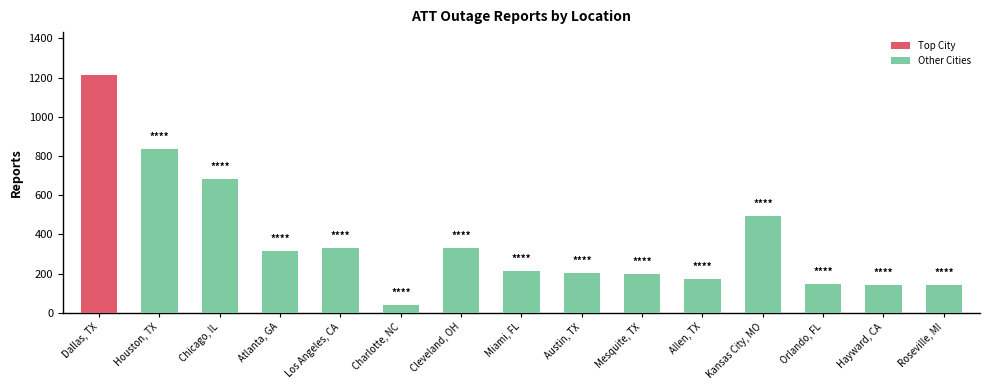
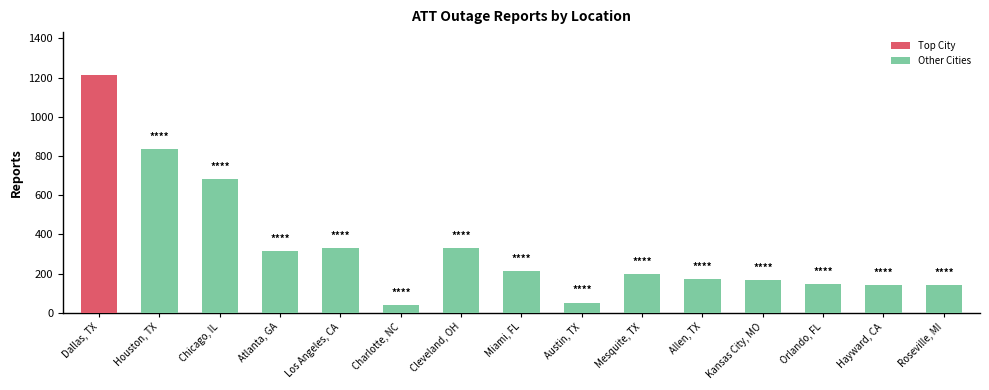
  {
    "Dallas, TX": 1210,
    "Houston, TX": 840,
    "Chicago, IL": 680,
    "Atlanta, GA": 310,
    "Los Angeles, CA": 330,
    "Charlotte, NC": 40,
    "Cleveland, OH": 330,
    "Miami, FL": 210,
-   "Austin, TX": 200,
+   "Austin, TX": 50,
    "Mesquite, TX": 200,
    "Allen, TX": 170,
-   "Kansas City, MO": 490,
+   "Kansas City, MO": 170,
    "Orlando, FL": 150,
    "Hayward, CA": 140,
    "Roseville, MI": 140
  }
